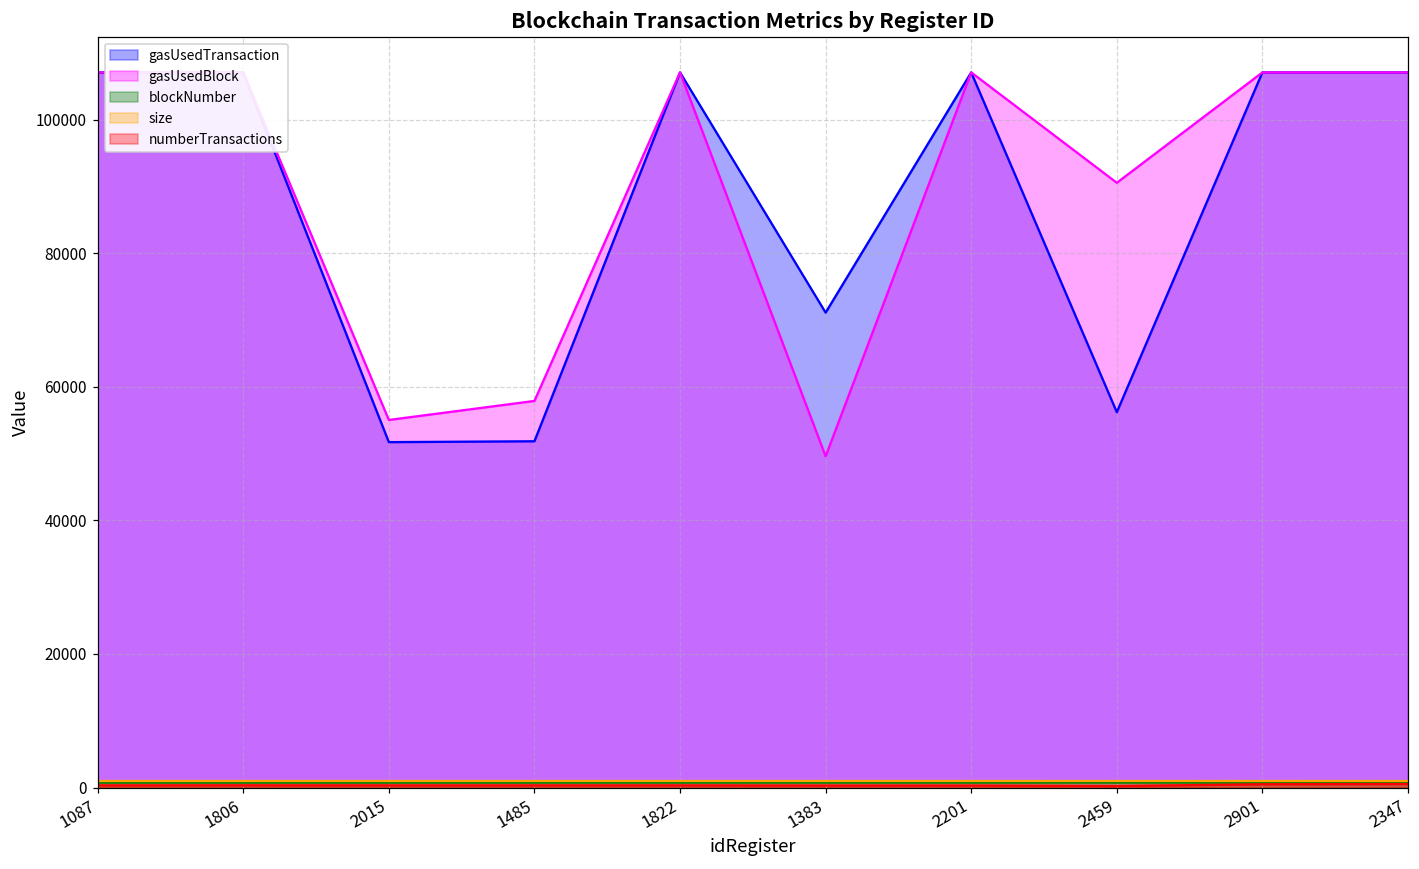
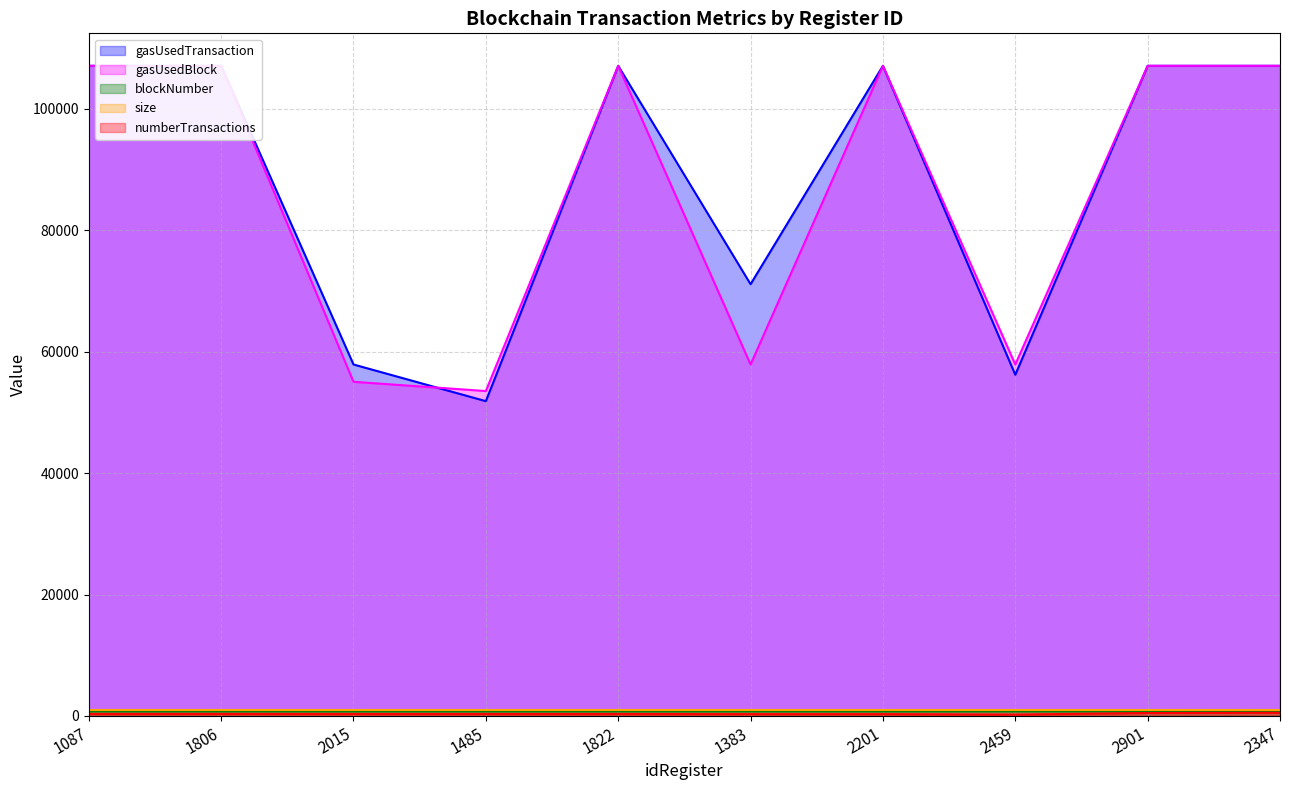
  {
    "gasUsedTransaction": {
-     "2015": 52000,
+     "2015": 58000,
      "1485": 52000,
      "1383": 71000,
      "2459": 56000
    },
    "gasUsedBlock": {
      "2015": 55000,
-     "1485": 58000,
-     "1383": 50000,
-     "2459": 91000
+     "1485": 54000,
+     "1383": 58000,
+     "2459": 58000
    },
    "numberTransactions": {
      "1822": 0,
      "1383": 0,
      "2201": 0,
      "2459": 0
    }
  }
